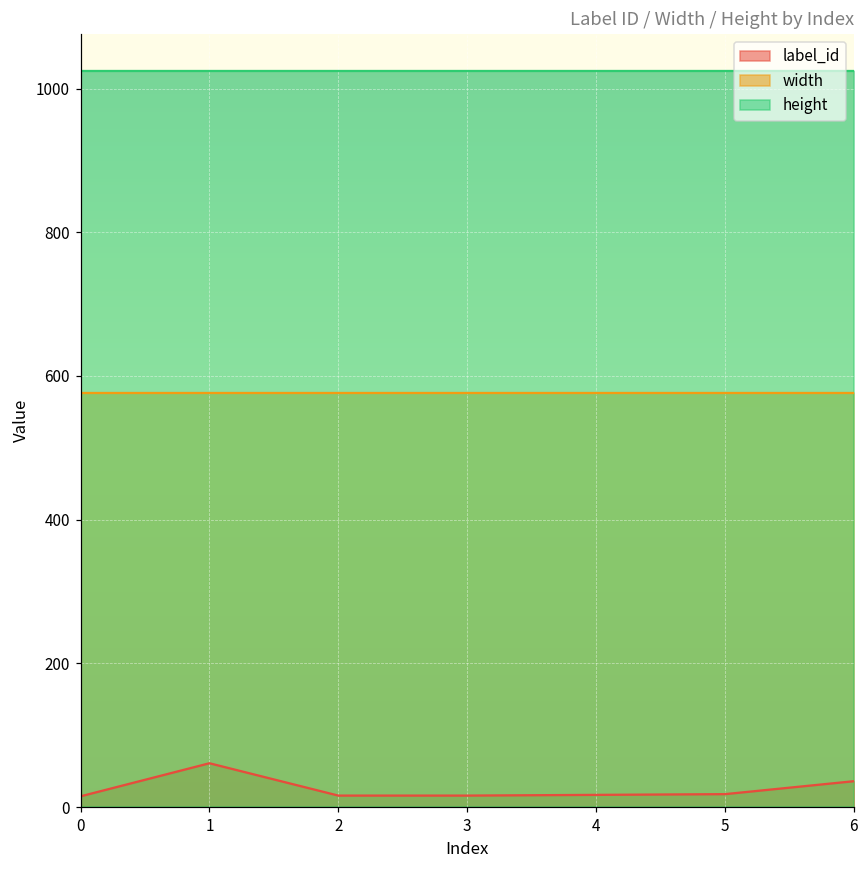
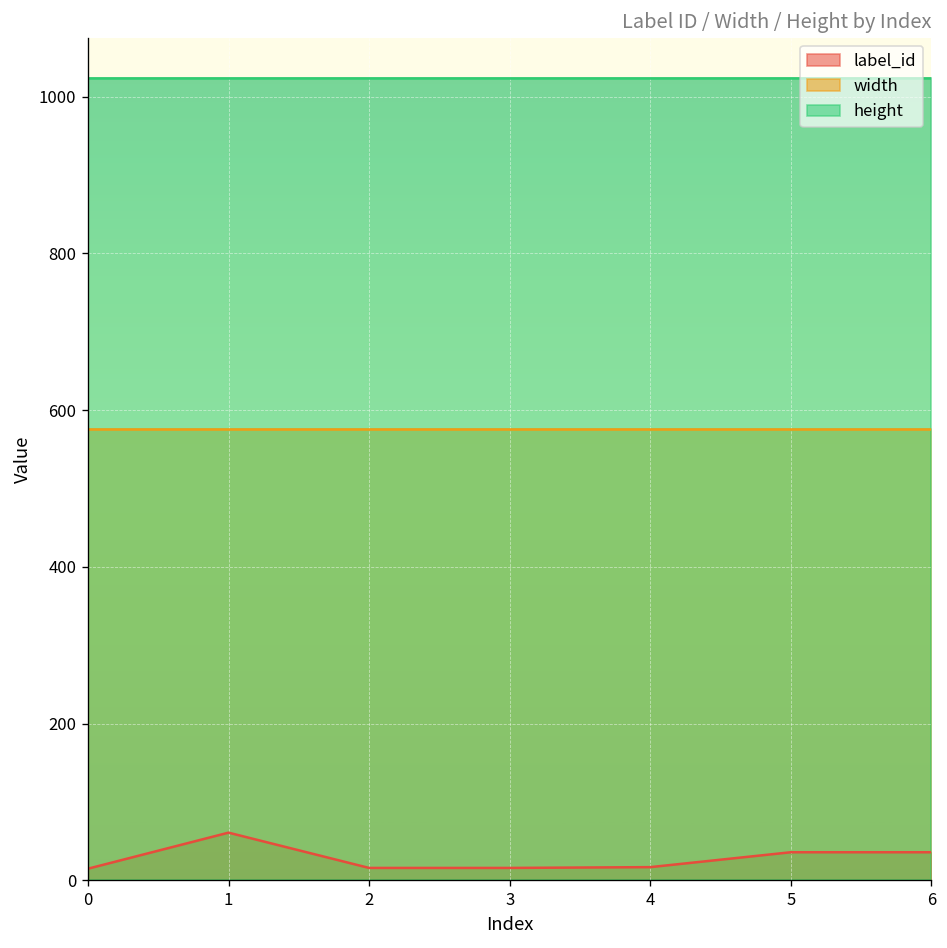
  {
    "label_id": {
      "0": 20,
      "1": 60,
      "2": 20,
      "3": 20,
      "4": 20,
-     "5": 20,
+     "5": 40,
      "6": 40
    },
    "width": {
      "0": 580,
      "1": 580,
      "2": 580,
      "3": 580,
      "4": 580,
      "5": 580,
      "6": 580
    },
    "height": {
      "0": 1020,
      "1": 1020,
      "2": 1020,
      "3": 1020,
      "4": 1020,
      "5": 1020,
      "6": 1020
    }
  }
